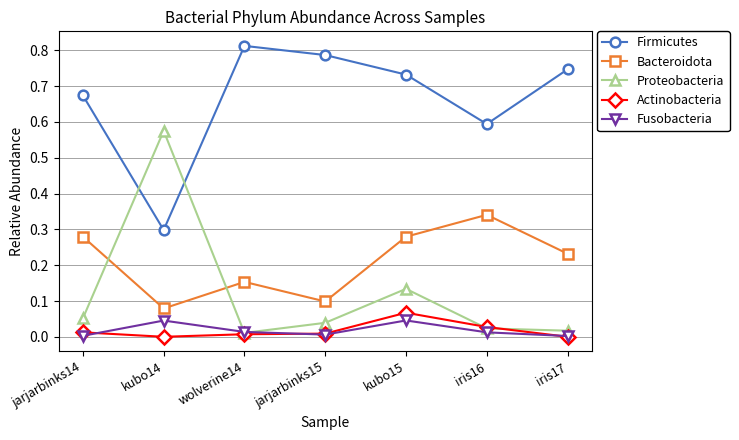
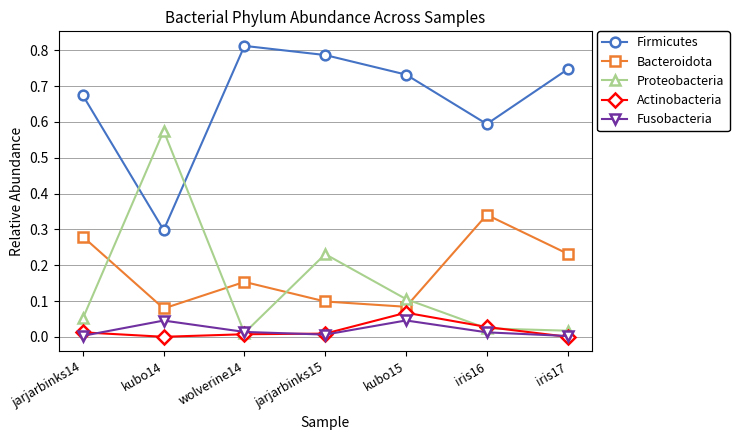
  {
    "Firmicutes": {
      "jarjarbinks14": 0.67,
      "kubo14": 0.30,
      "wolverine14": 0.81,
      "jarjarbinks15": 0.79,
      "kubo15": 0.73,
      "iris16": 0.59,
      "iris17": 0.75
    },
    "Bacteroidota": {
      "jarjarbinks14": 0.28,
      "kubo14": 0.08,
      "wolverine14": 0.15,
      "jarjarbinks15": 0.10,
-     "kubo15": 0.28,
+     "kubo15": 0.08,
      "iris16": 0.34,
      "iris17": 0.23
    },
    "Proteobacteria": {
      "jarjarbinks14": 0.05,
      "kubo14": 0.58,
-     "jarjarbinks15": 0.04,
-     "kubo15": 0.13,
+     "jarjarbinks15": 0.23,
+     "kubo15": 0.11,
      "iris17": 0.02
    },
    "Actinobacteria": {
      "jarjarbinks14": 0.01,
      "kubo14": 0.00,
      "kubo15": 0.07
    },
    "Fusobacteria": {
      "jarjarbinks14": 0.00,
      "kubo14": 0.05,
      "kubo15": 0.05,
      "iris16": 0.01
    }
  }
